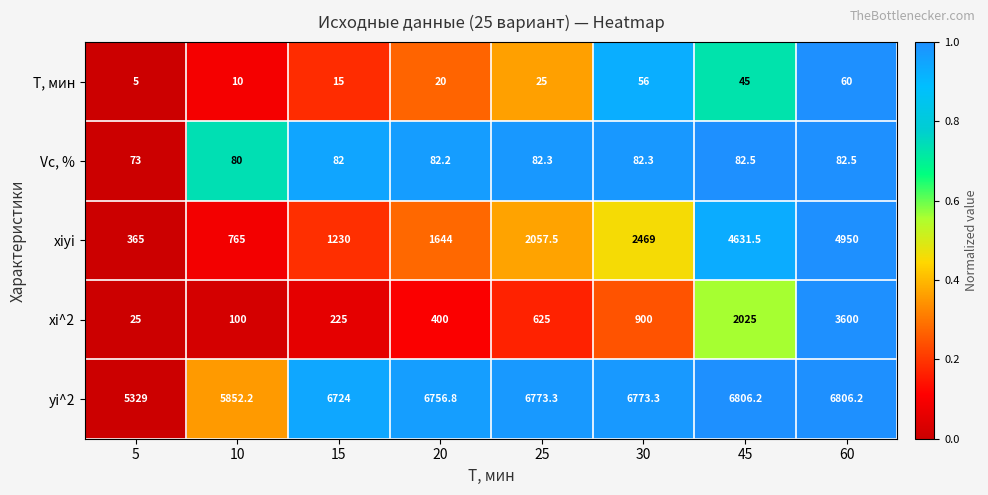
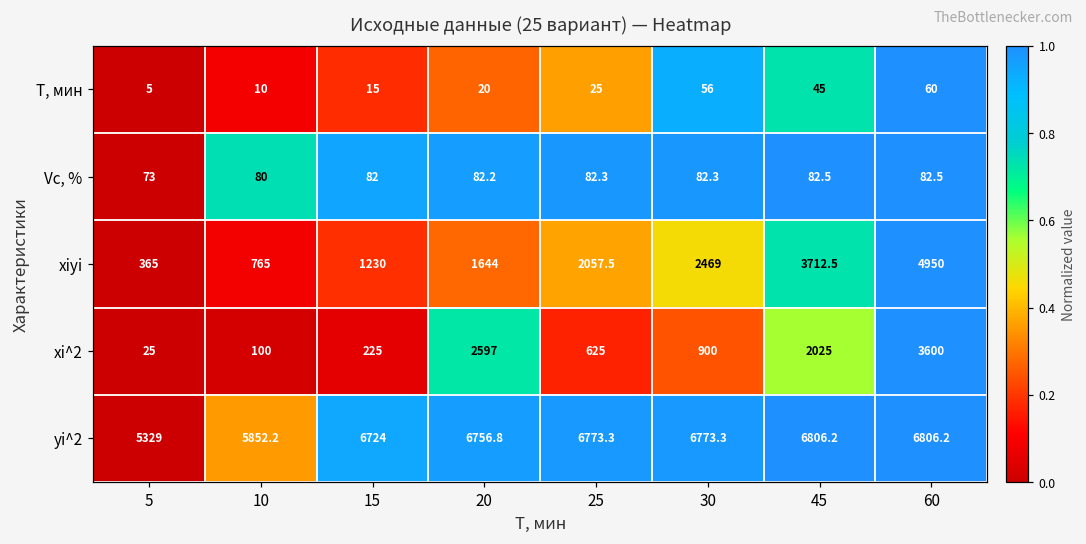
  {
    "T, мин": {
      "5": 5,
      "10": 10,
      "15": 15,
      "20": 20,
      "25": 25,
      "30": 56,
      "45": 45,
      "60": 60
    },
    "Vc, %": {
      "5": 73,
      "10": 80,
      "15": 82,
      "20": 82.2,
      "25": 82.3,
      "30": 82.3,
      "45": 82.5,
      "60": 82.5
    },
    "xiyi": {
      "5": 365,
      "10": 765,
      "15": 1230,
      "20": 1644,
      "25": 2057.5,
      "30": 2469,
-     "45": 4631.5,
+     "45": 3712.5,
      "60": 4950
    },
    "xi^2": {
      "5": 25,
      "10": 100,
      "15": 225,
-     "20": 400,
+     "20": 2597,
      "25": 625,
      "30": 900,
      "45": 2025,
      "60": 3600
    },
    "yi^2": {
      "5": 5329,
      "10": 5852.2,
      "15": 6724,
      "20": 6756.8,
      "25": 6773.3,
      "30": 6773.3,
      "45": 6806.2,
      "60": 6806.2
    }
  }
